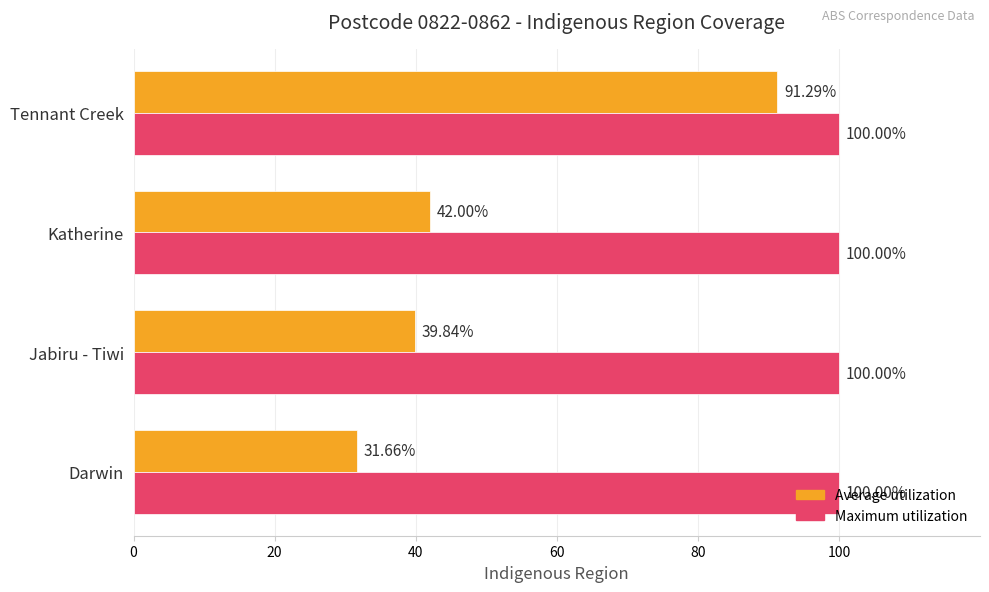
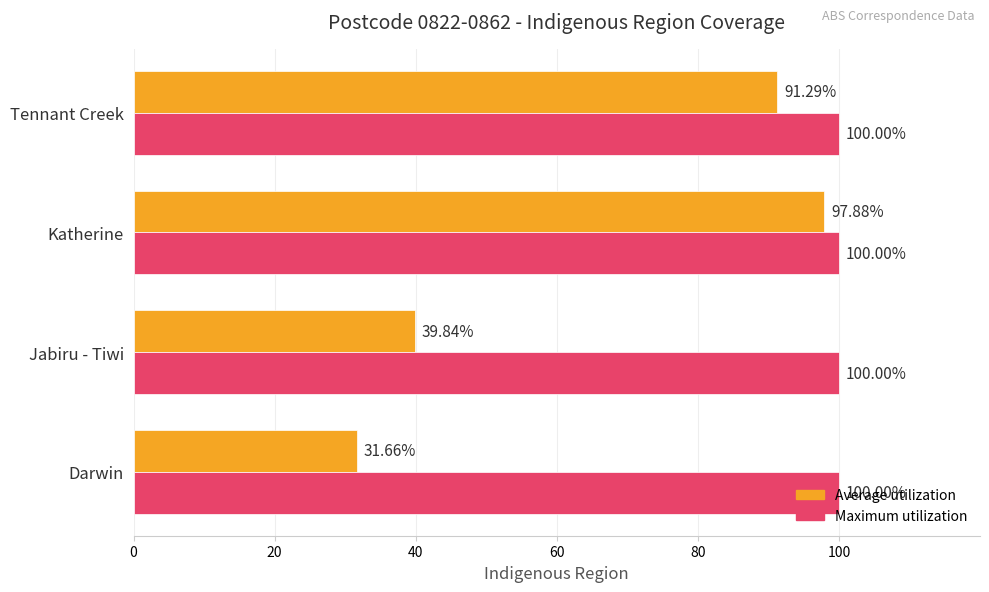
  {
    "Average utilization": {
      "Tennant Creek": "91.29%",
-     "Katherine": "42.00%",
+     "Katherine": "97.88%",
      "Jabiru - Tiwi": "39.84%",
      "Darwin": "31.66%"
    },
    "Maximum utilization": {
      "Tennant Creek": "100.00%",
      "Katherine": "100.00%",
      "Jabiru - Tiwi": "100.00%",
      "Darwin": "100.00%"
    }
  }
